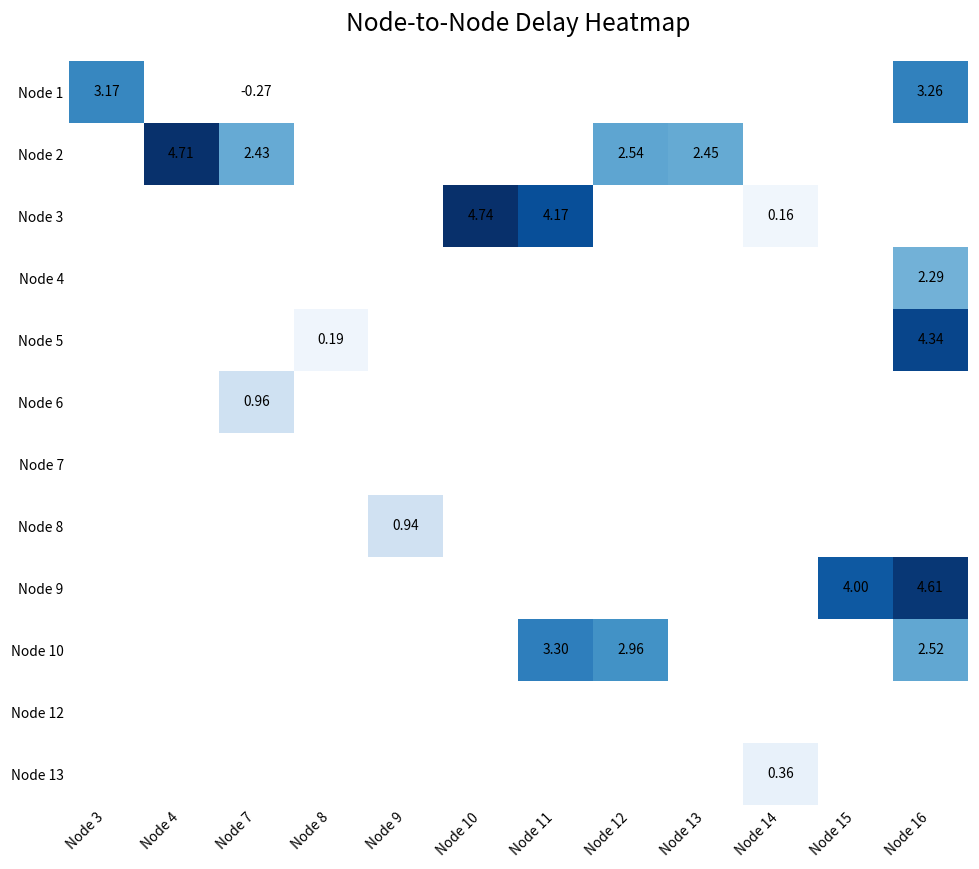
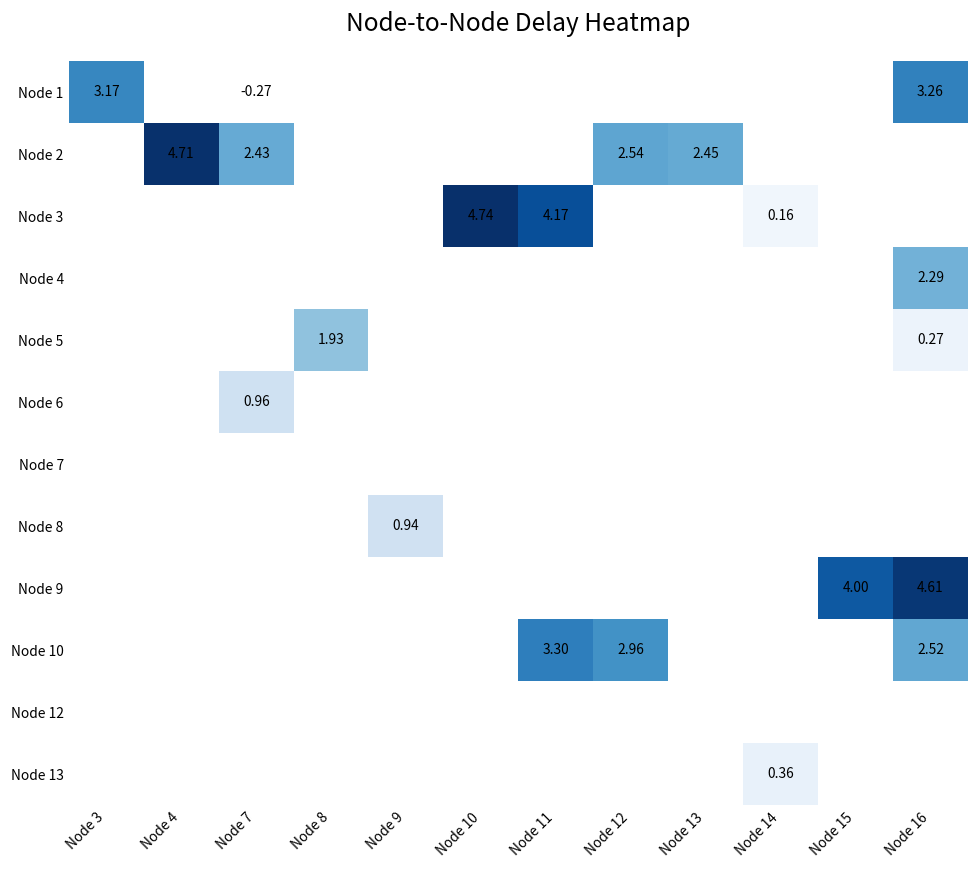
  {
    "Node 1": {
      "Node 3": 3.17,
      "Node 7": -0.27,
      "Node 16": 3.26
    },
    "Node 2": {
      "Node 4": 4.71,
      "Node 7": 2.43,
      "Node 12": 2.54,
      "Node 13": 2.45
    },
    "Node 3": {
      "Node 10": 4.74,
      "Node 11": 4.17,
      "Node 14": 0.16
    },
    "Node 4": {
      "Node 16": 2.29
    },
    "Node 5": {
-     "Node 8": 0.19,
-     "Node 16": 4.34
+     "Node 8": 1.93,
+     "Node 16": 0.27
    },
    "Node 6": {
      "Node 7": 0.96
    },
    "Node 8": {
      "Node 9": 0.94
    },
    "Node 9": {
      "Node 15": 4.00,
      "Node 16": 4.61
    },
    "Node 10": {
      "Node 11": 3.30,
      "Node 12": 2.96,
      "Node 16": 2.52
    },
    "Node 13": {
      "Node 14": 0.36
    }
  }
